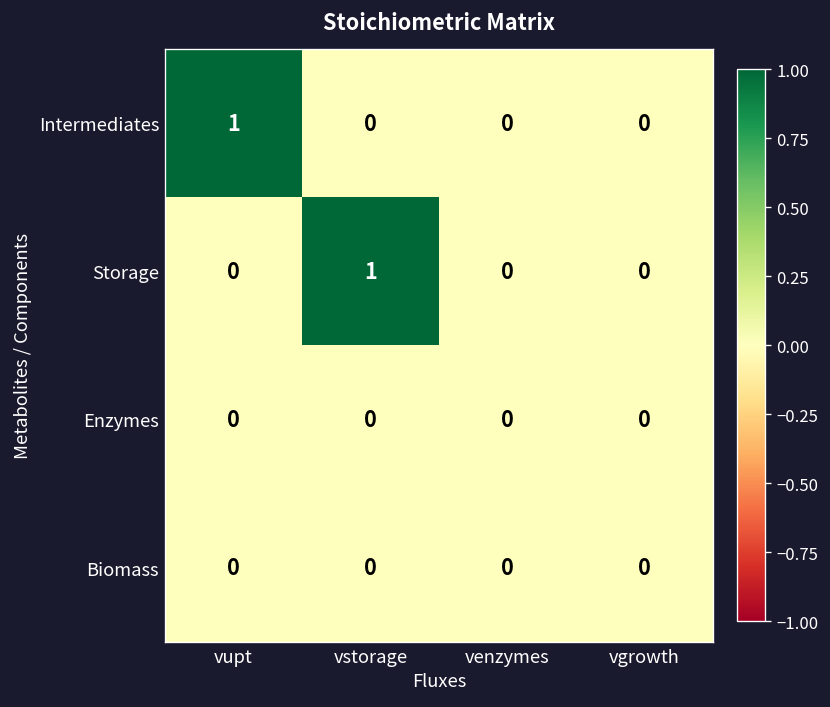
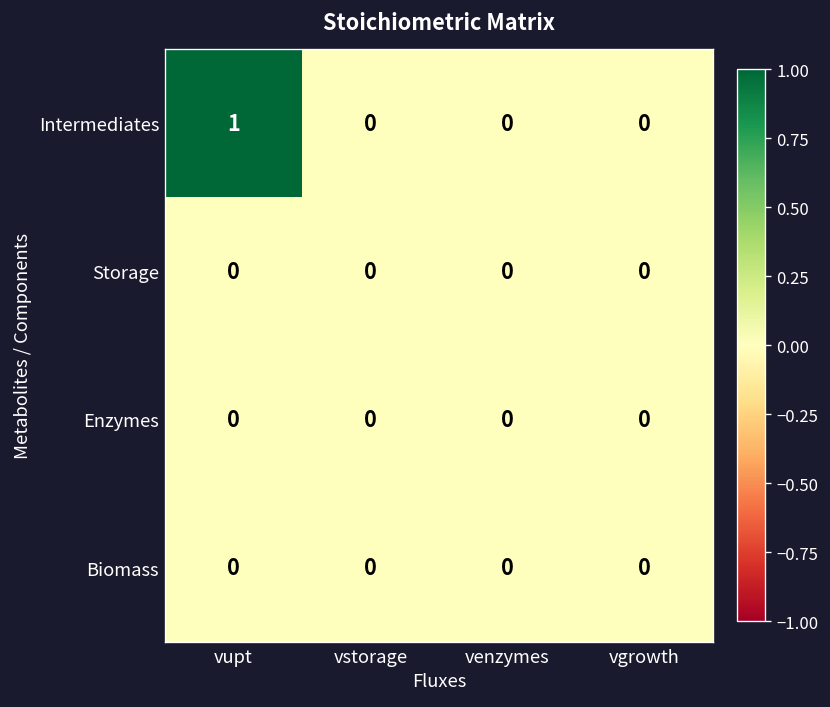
  {
    "Intermediates": {
      "vupt": 1,
      "vstorage": 0,
      "venzymes": 0,
      "vgrowth": 0
    },
    "Storage": {
      "vupt": 0,
-     "vstorage": 1,
+     "vstorage": 0,
      "venzymes": 0,
      "vgrowth": 0
    },
    "Enzymes": {
      "vupt": 0,
      "vstorage": 0,
      "venzymes": 0,
      "vgrowth": 0
    },
    "Biomass": {
      "vupt": 0,
      "vstorage": 0,
      "venzymes": 0,
      "vgrowth": 0
    }
  }
